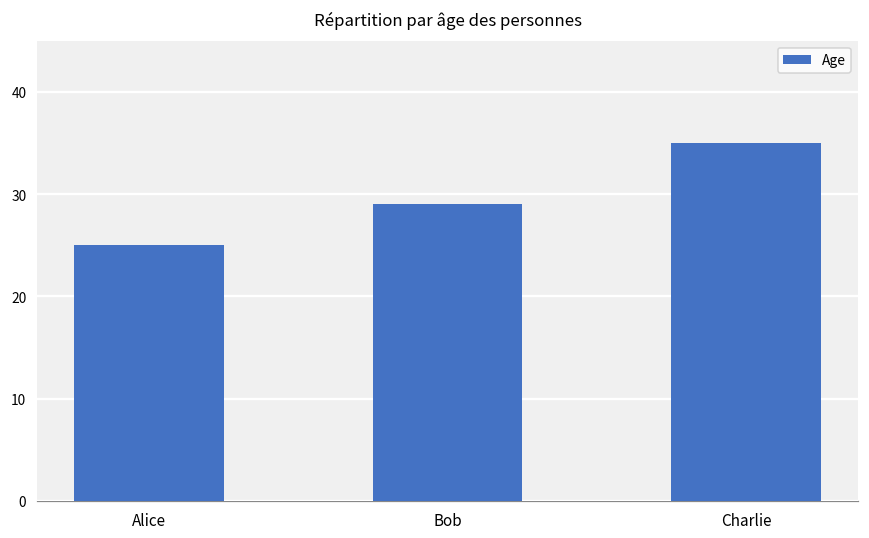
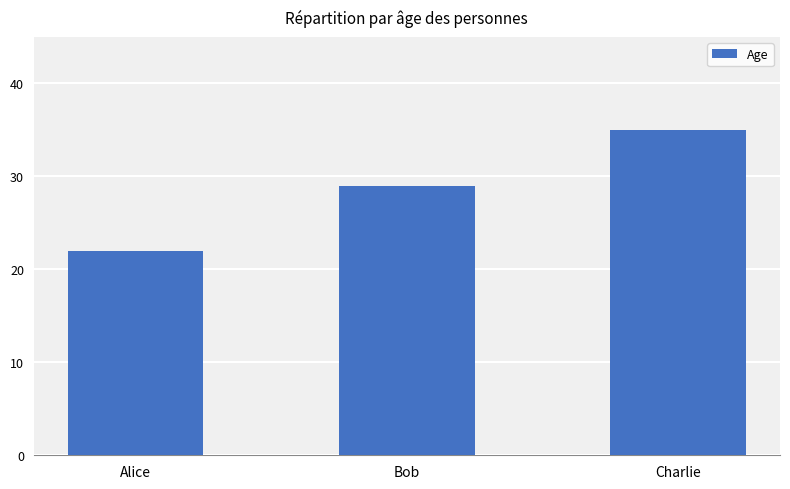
  {
-   "Alice": 25,
+   "Alice": 22,
    "Bob": 29,
    "Charlie": 35
  }
